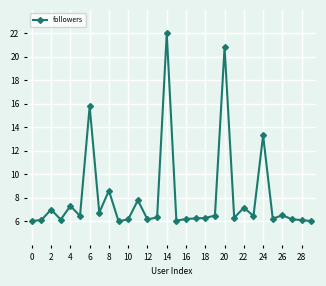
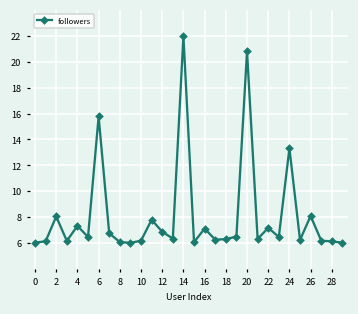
  {
    "0": 6.0,
-   "2": 7.0,
+   "2": 8.0,
    "4": 7.3,
    "6": 15.8,
-   "8": 8.6,
+   "8": 6.1,
    "10": 6.2,
-   "12": 6.2,
+   "12": 6.9,
    "14": 22.0,
-   "16": 6.2,
+   "16": 7.1,
    "18": 6.3,
    "20": 20.8,
    "22": 7.2,
    "24": 13.3,
-   "26": 6.5,
+   "26": 8.1,
    "28": 6.1
  }
